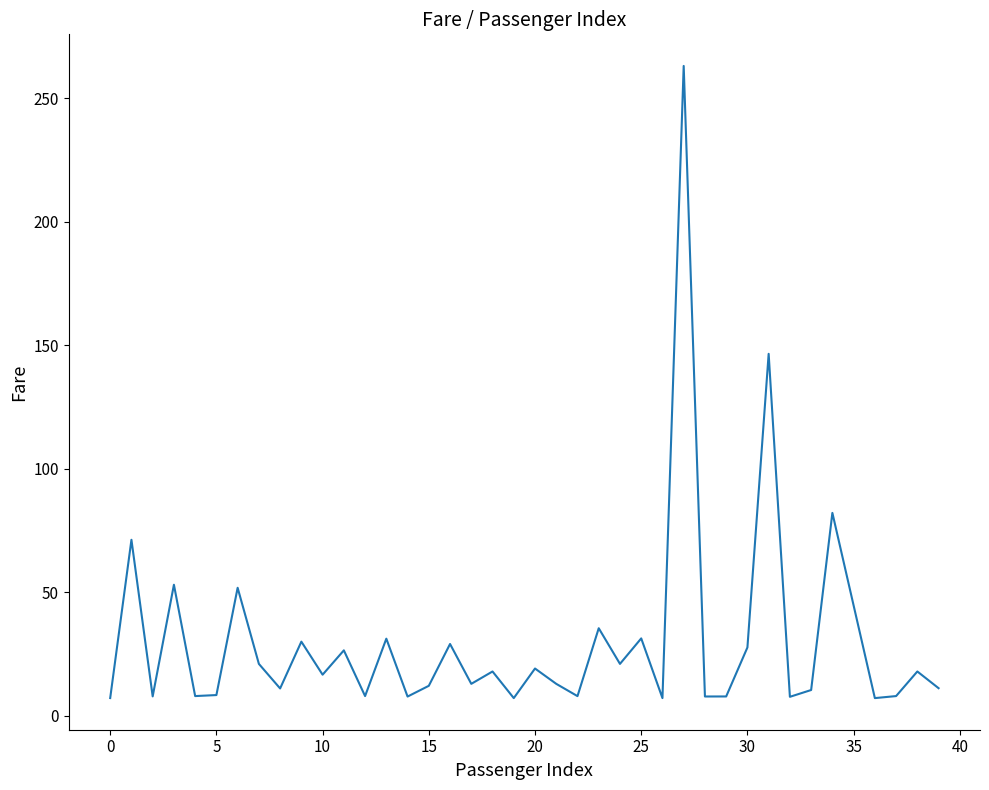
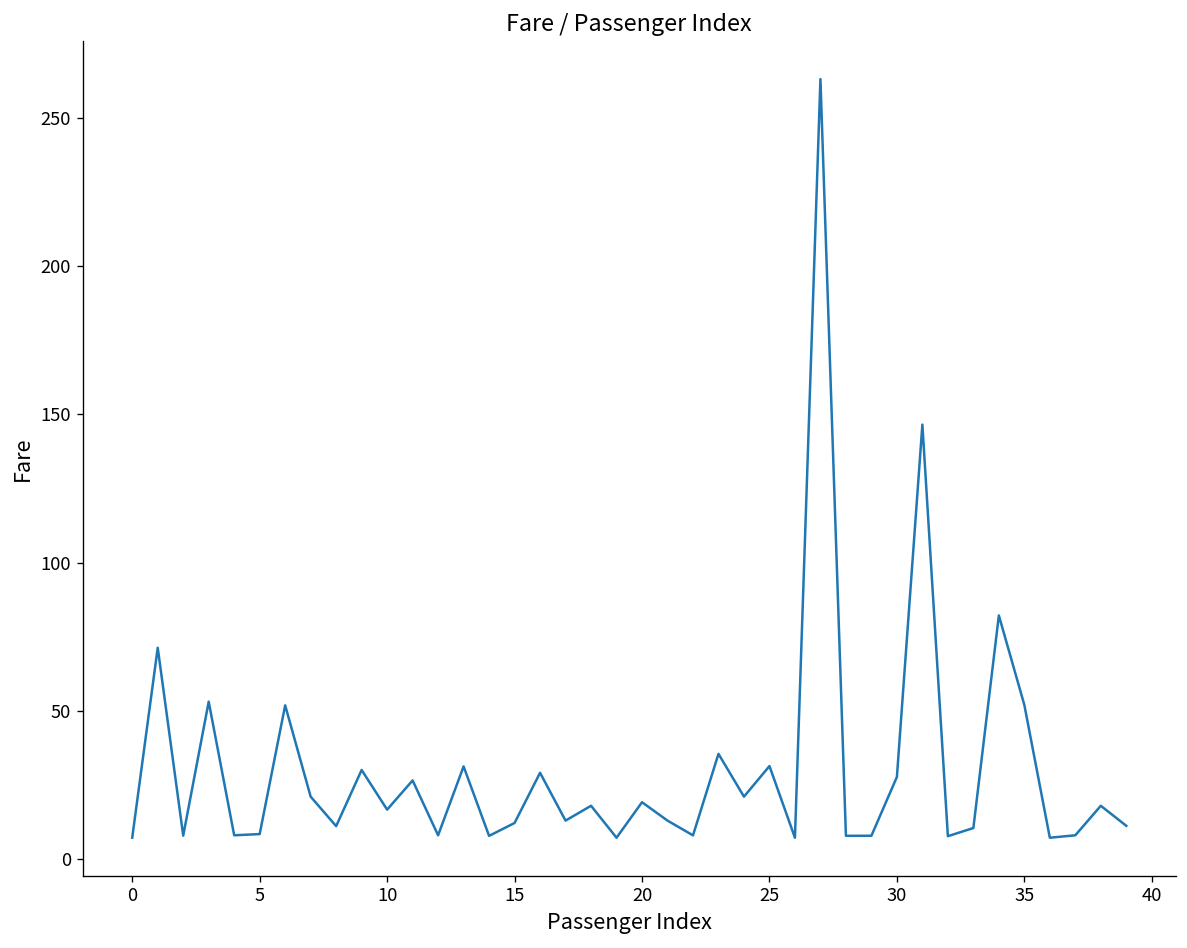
  {
    "0": 7,
    "5": 8,
    "10": 17,
    "15": 12,
    "20": 19,
    "25": 31,
    "30": 28,
-   "35": 45
+   "35": 52
  }
